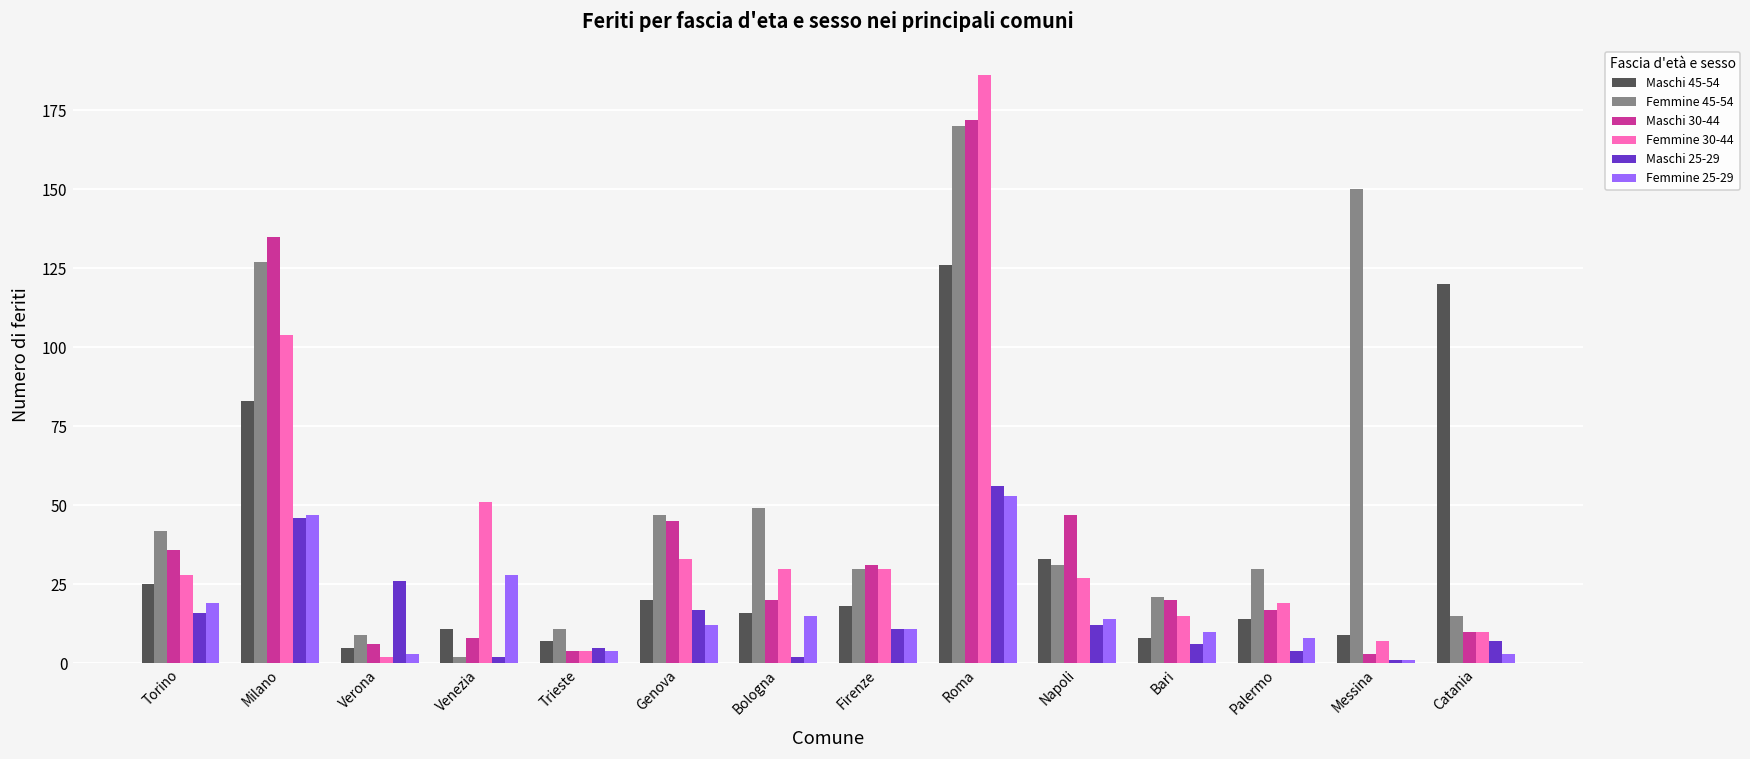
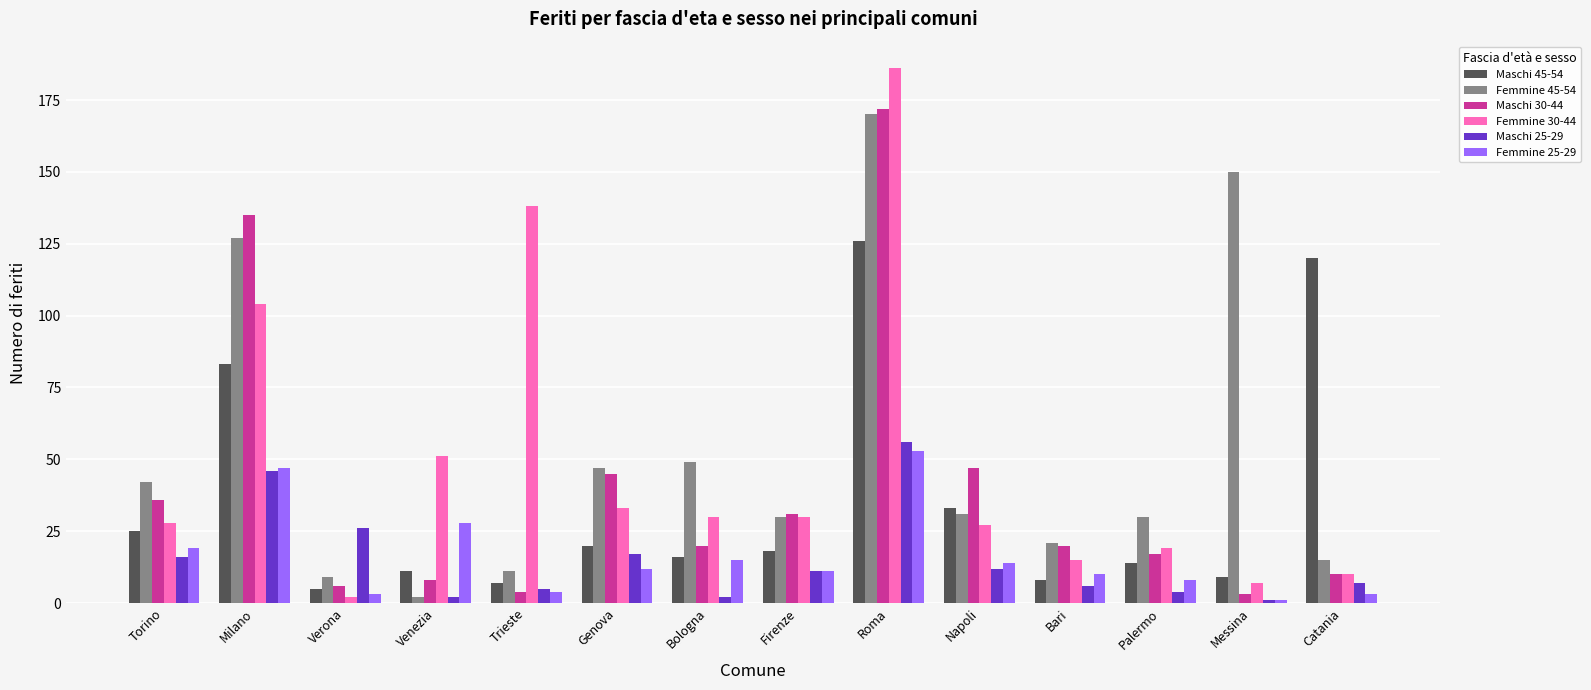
  {
    "Maschi 45-54": {
      "Torino": 25,
      "Milano": 83,
      "Verona": 5,
      "Venezia": 11,
      "Trieste": 7,
      "Genova": 20,
      "Bologna": 16,
      "Firenze": 18,
      "Roma": 126,
      "Napoli": 33,
      "Bari": 8,
      "Palermo": 14,
      "Messina": 9,
      "Catania": 120
    },
    "Femmine 45-54": {
      "Torino": 42,
      "Milano": 127,
      "Verona": 9,
      "Venezia": 2,
      "Trieste": 11,
      "Genova": 47,
      "Bologna": 49,
      "Firenze": 30,
      "Roma": 170,
      "Napoli": 31,
      "Bari": 21,
      "Palermo": 30,
      "Messina": 150,
      "Catania": 15
    },
    "Maschi 30-44": {
      "Torino": 36,
      "Milano": 135,
      "Verona": 6,
      "Venezia": 8,
      "Trieste": 4,
      "Genova": 45,
      "Bologna": 20,
      "Firenze": 31,
      "Roma": 172,
      "Napoli": 47,
      "Bari": 20,
      "Palermo": 17,
      "Messina": 3,
      "Catania": 10
    },
    "Femmine 30-44": {
      "Torino": 28,
      "Milano": 104,
      "Verona": 2,
      "Venezia": 51,
-     "Trieste": 4,
+     "Trieste": 138,
      "Genova": 33,
      "Bologna": 30,
      "Firenze": 30,
      "Roma": 186,
      "Napoli": 27,
      "Bari": 15,
      "Palermo": 19,
      "Messina": 7,
      "Catania": 10
    },
    "Maschi 25-29": {
      "Torino": 16,
      "Milano": 46,
      "Verona": 26,
      "Venezia": 2,
      "Trieste": 5,
      "Genova": 17,
      "Bologna": 2,
      "Firenze": 11,
      "Roma": 56,
      "Napoli": 12,
      "Bari": 6,
      "Palermo": 4,
      "Messina": 1,
      "Catania": 7
    },
    "Femmine 25-29": {
      "Torino": 19,
      "Milano": 47,
      "Verona": 3,
      "Venezia": 28,
      "Trieste": 4,
      "Genova": 12,
      "Bologna": 15,
      "Firenze": 11,
      "Roma": 53,
      "Napoli": 14,
      "Bari": 10,
      "Palermo": 8,
      "Messina": 1,
      "Catania": 3
    }
  }
